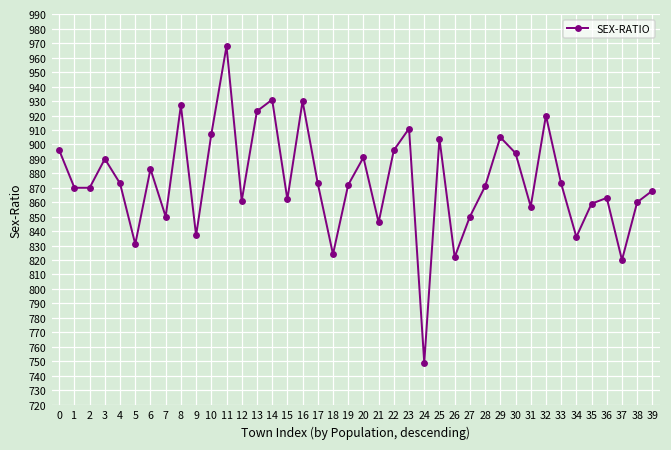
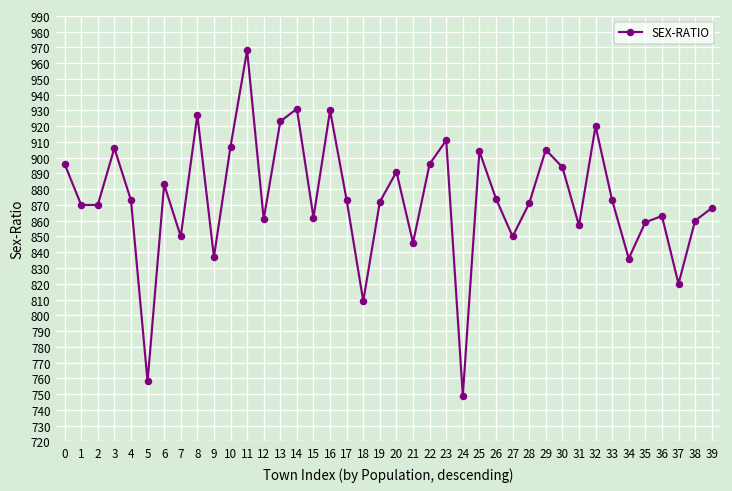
  {
    "0": 896,
    "1": 870,
    "2": 870,
-   "3": 890,
+   "3": 906,
    "4": 873,
-   "5": 831,
+   "5": 758,
    "6": 883,
    "7": 850,
    "8": 927,
    "9": 837,
    "10": 907,
    "11": 968,
    "12": 861,
    "13": 923,
    "14": 931,
    "15": 862,
    "16": 930,
    "17": 873,
-   "18": 824,
+   "18": 809,
    "19": 872,
    "20": 891,
    "21": 846,
    "22": 896,
    "23": 911,
    "24": 749,
    "25": 904,
-   "26": 822,
+   "26": 874,
    "27": 850,
    "28": 871,
    "29": 905,
    "30": 894,
    "31": 857,
    "32": 920,
    "33": 873,
    "34": 836,
    "35": 859,
    "36": 863,
    "37": 820,
    "38": 860,
    "39": 868
  }
